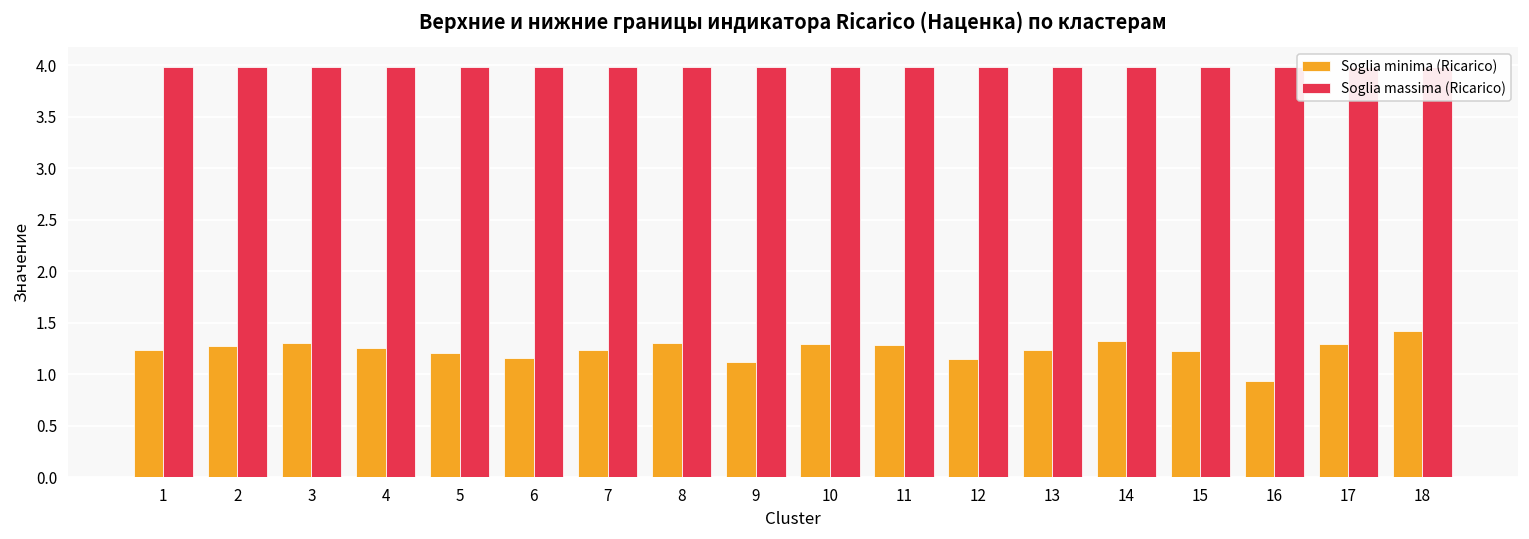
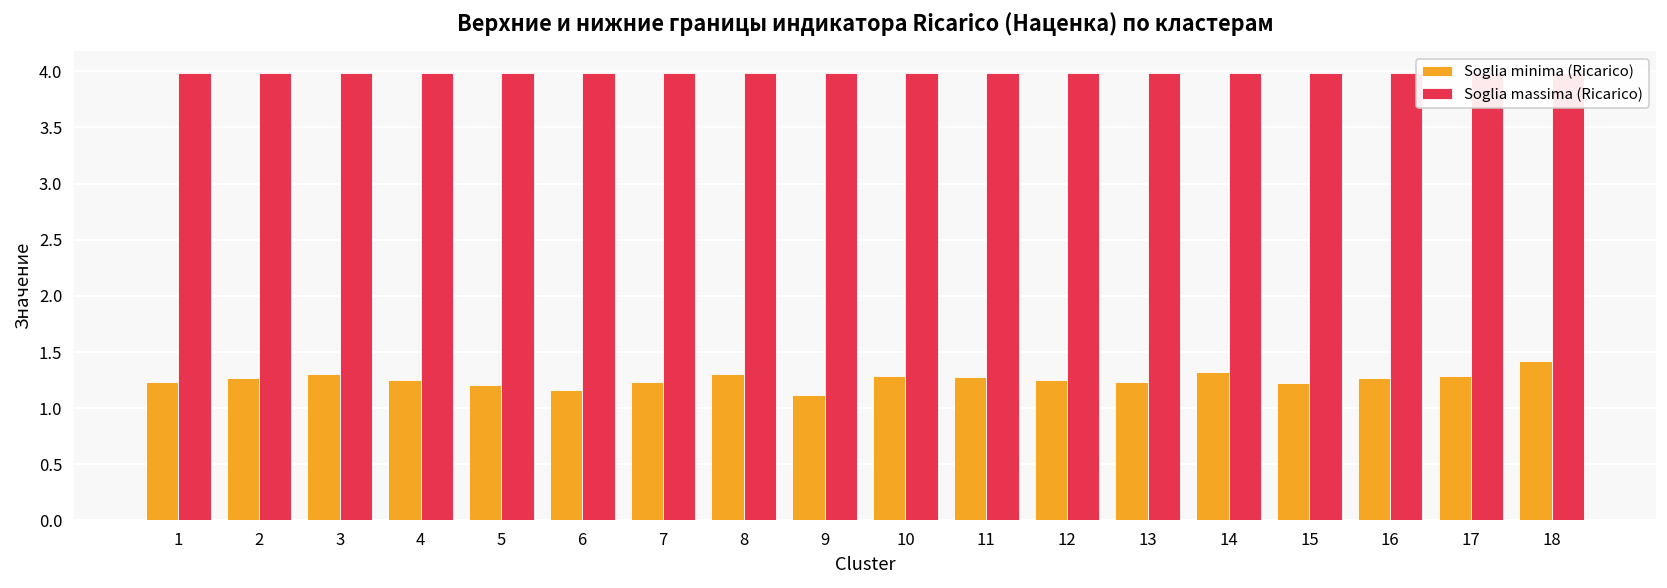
  {
    "Soglia minima (Ricarico)": {
      "1": 1.2,
      "2": 1.3,
      "3": 1.3,
      "4": 1.3,
      "5": 1.2,
      "6": 1.2,
      "7": 1.2,
      "8": 1.3,
      "9": 1.1,
      "10": 1.3,
      "11": 1.3,
-     "12": 1.2,
+     "12": 1.3,
      "13": 1.2,
      "14": 1.3,
      "15": 1.2,
-     "16": 0.9,
+     "16": 1.3,
      "17": 1.3,
      "18": 1.4
    },
    "Soglia massima (Ricarico)": {
      "1": 4.0,
      "2": 4.0,
      "3": 4.0,
      "4": 4.0,
      "5": 4.0,
      "6": 4.0,
      "7": 4.0,
      "8": 4.0,
      "9": 4.0,
      "10": 4.0,
      "11": 4.0,
      "12": 4.0,
      "13": 4.0,
      "14": 4.0,
      "15": 4.0,
      "16": 4.0
    }
  }
